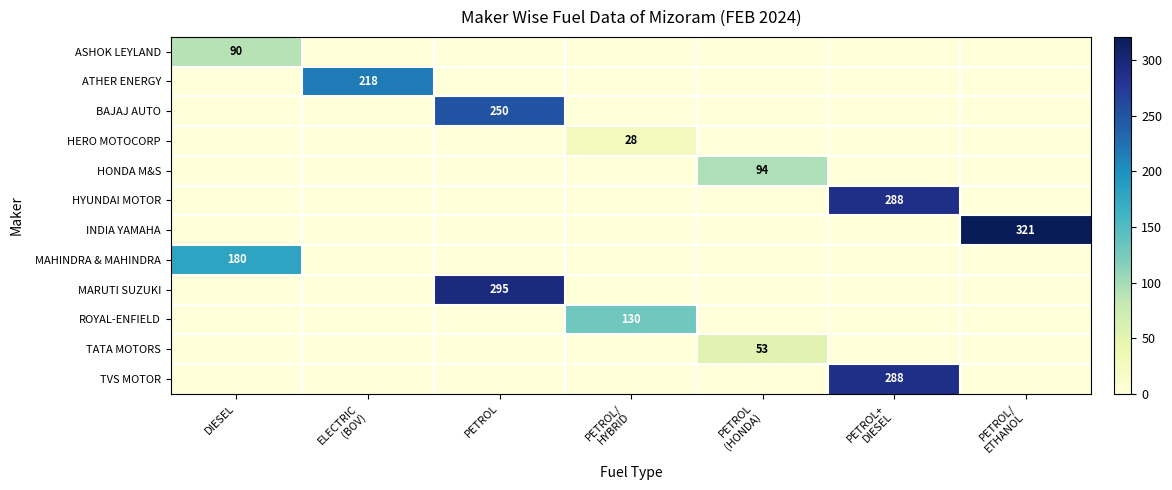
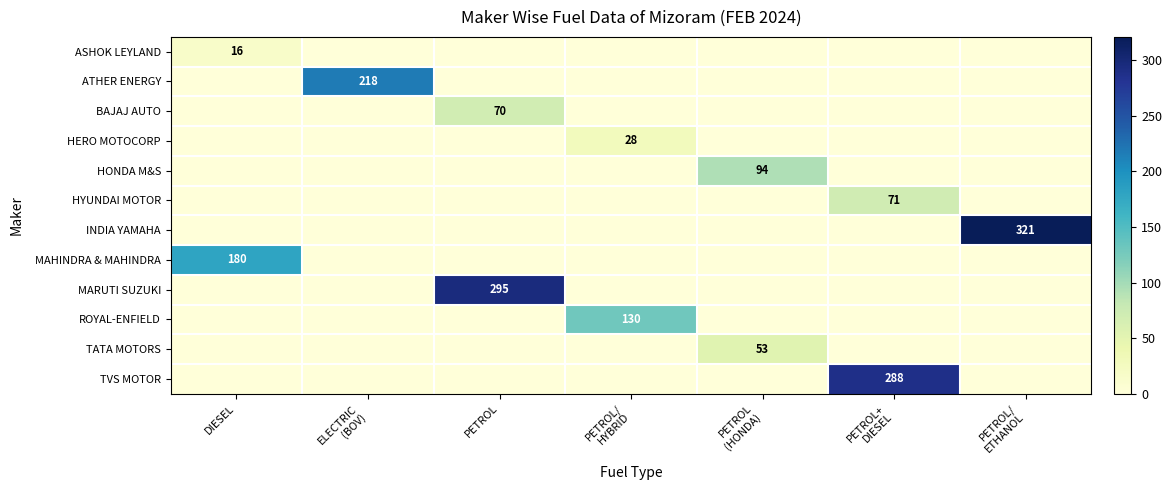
  {
    "ASHOK LEYLAND": {
-     "DIESEL": 90
+     "DIESEL": 16
    },
    "ATHER ENERGY": {
      "ELECTRIC (BOV)": 218
    },
    "BAJAJ AUTO": {
-     "PETROL": 250
+     "PETROL": 70
    },
    "HERO MOTOCORP": {
      "PETROL/ HYBRID": 28
    },
    "HONDA M&S": {
      "PETROL (HONDA)": 94
    },
    "HYUNDAI MOTOR": {
-     "PETROL+ DIESEL": 288
+     "PETROL+ DIESEL": 71
    },
    "INDIA YAMAHA": {
      "PETROL/ ETHANOL": 321
    },
    "MAHINDRA & MAHINDRA": {
      "DIESEL": 180
    },
    "MARUTI SUZUKI": {
      "PETROL": 295
    },
    "ROYAL-ENFIELD": {
      "PETROL/ HYBRID": 130
    },
    "TATA MOTORS": {
      "PETROL (HONDA)": 53
    },
    "TVS MOTOR": {
      "PETROL+ DIESEL": 288
    }
  }
